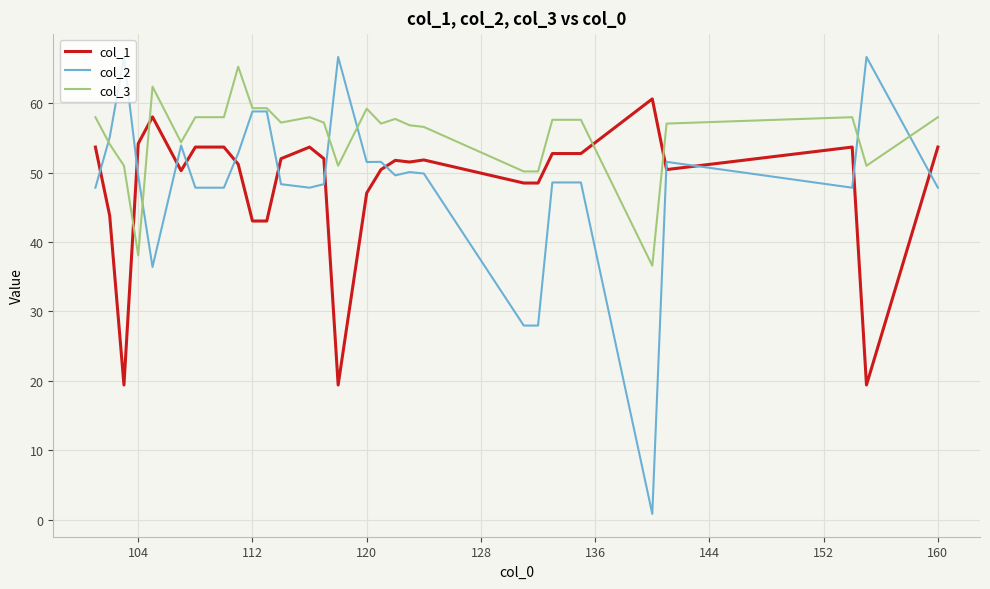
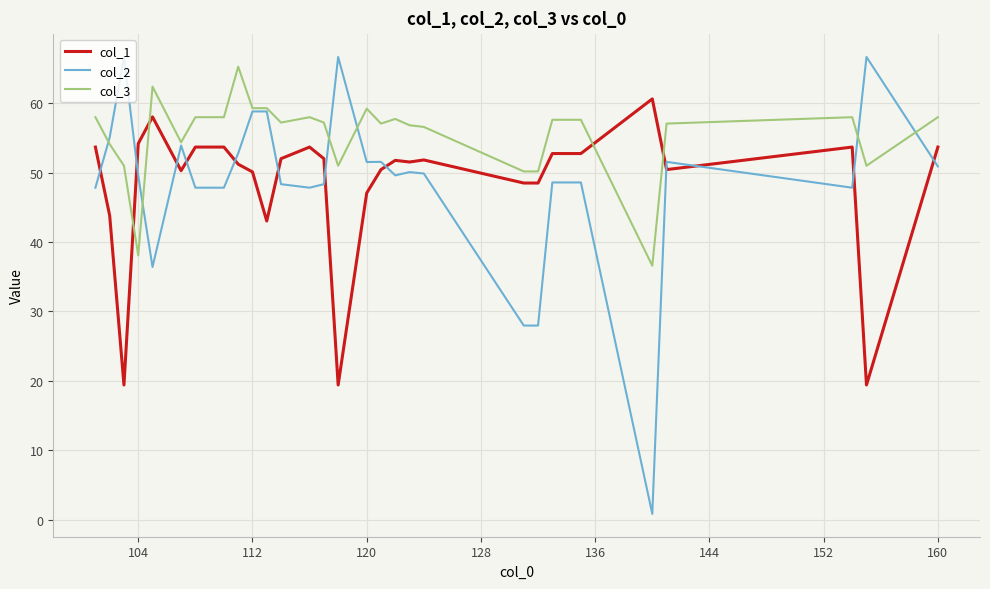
  {
    "col_1": {
      "104": 54,
-     "112": 43,
+     "112": 50,
      "120": 47,
      "160": 54
    },
    "col_2": {
      "104": 50,
      "112": 59,
      "120": 52,
-     "160": 48
+     "160": 51
    },
    "col_3": {
      "104": 38,
      "112": 59,
      "120": 59,
      "160": 58
    }
  }
